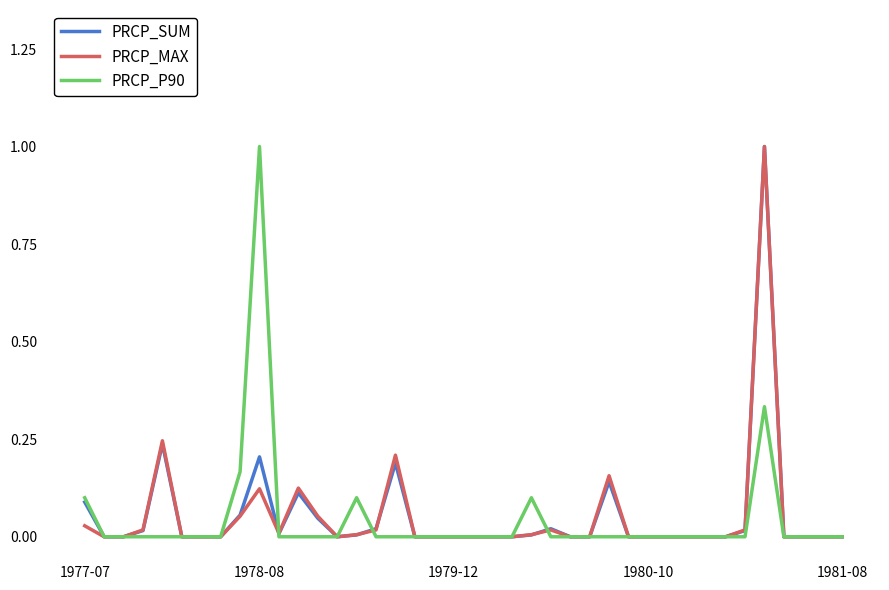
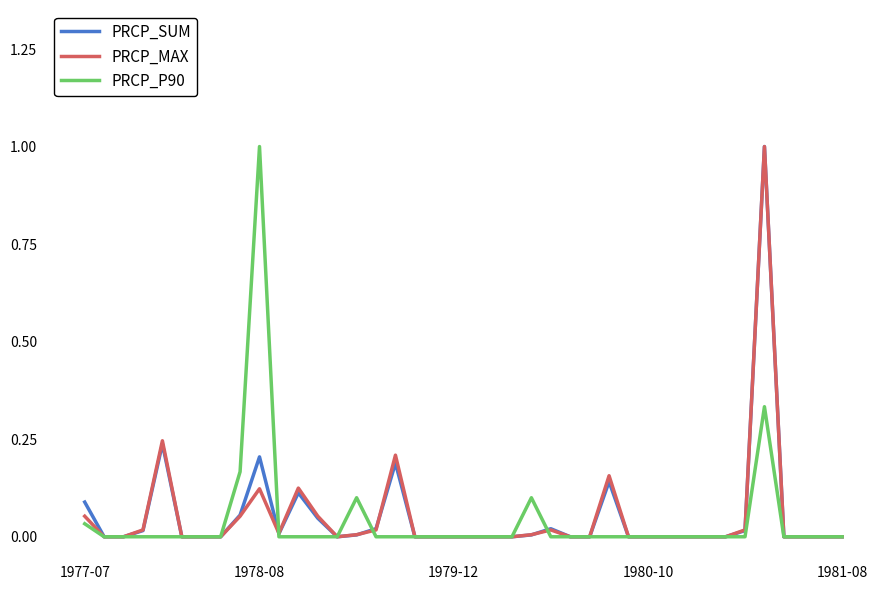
  {
    "PRCP_SUM": {
      "1977-07": 0.09,
      "1978-08": 0.20
    },
    "PRCP_MAX": {
-     "1977-07": 0.03,
+     "1977-07": 0.05,
      "1978-08": 0.12
    },
    "PRCP_P90": {
-     "1977-07": 0.10,
+     "1977-07": 0.03,
      "1978-08": 1.00
    }
  }
